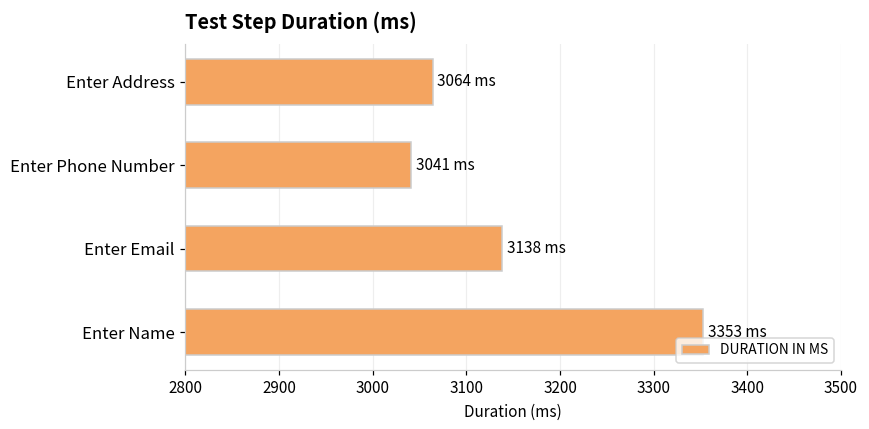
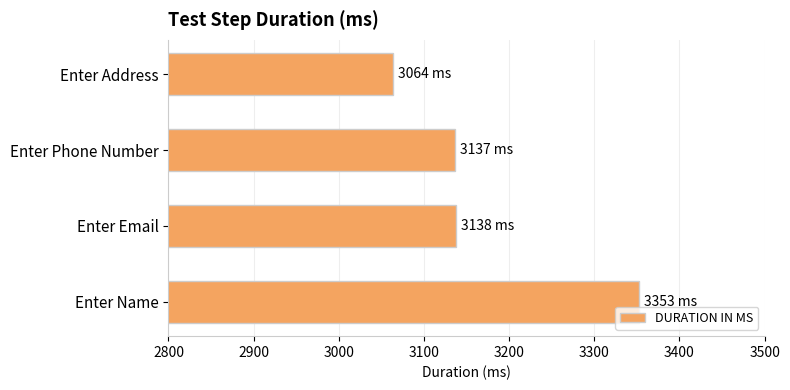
  {
    "Enter Address": 3064,
-   "Enter Phone Number": 3041,
+   "Enter Phone Number": 3137,
    "Enter Email": 3138
  }
